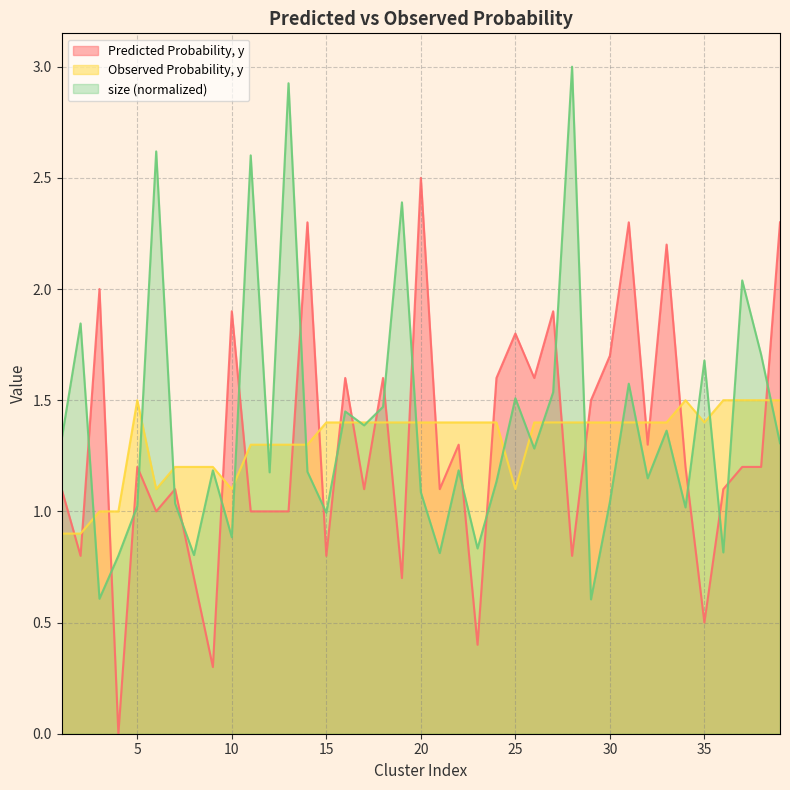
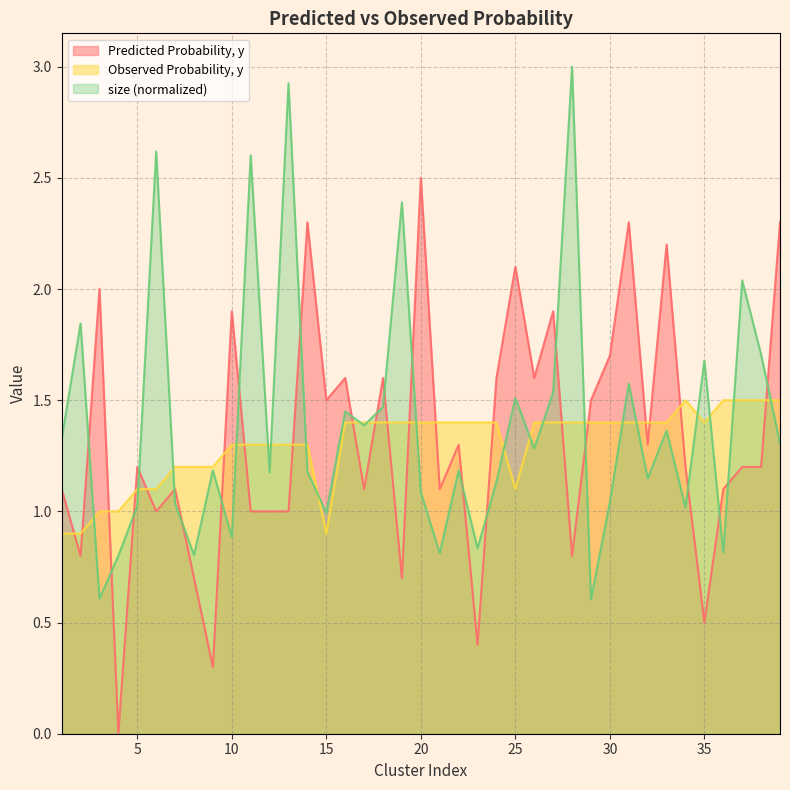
  {
    "Predicted Probability, y": {
      "5": 1.2,
      "10": 1.9,
-     "15": 0.8,
+     "15": 1.5,
      "20": 2.5,
-     "25": 1.8,
+     "25": 2.1,
      "30": 1.7,
      "35": 0.5
    },
    "Observed Probability, y": {
-     "5": 1.5,
-     "10": 1.1,
-     "15": 1.4,
+     "5": 1.1,
+     "10": 1.3,
+     "15": 0.9,
      "20": 1.4,
      "25": 1.1,
      "30": 1.4,
      "35": 1.4
    },
    "size (normalized)": {
      "5": 1.02,
      "10": 0.88,
      "15": 1.0,
      "20": 1.09,
      "25": 1.5,
      "30": 1.04,
      "35": 1.68
    }
  }
